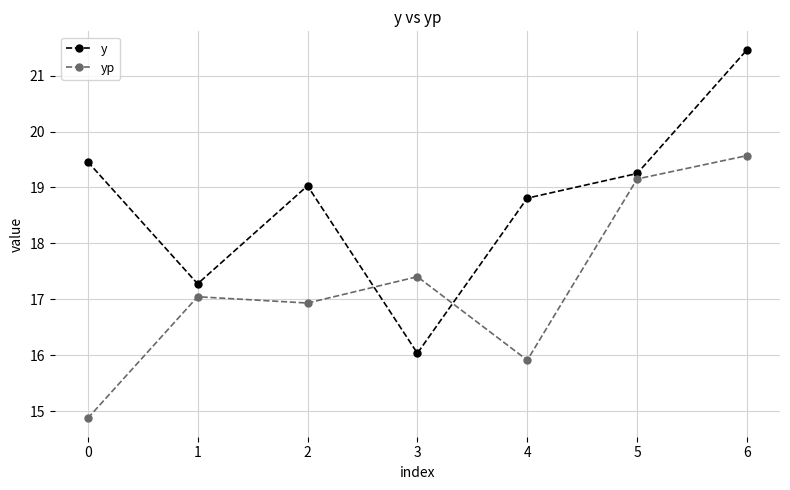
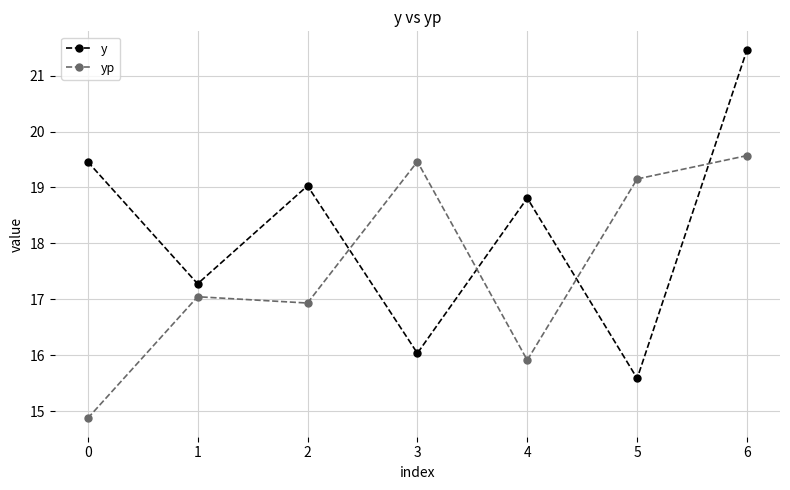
  {
    "y": {
      "0": 19.5,
      "1": 17.3,
      "2": 19.0,
      "3": 16.0,
      "4": 18.8,
-     "5": 19.3,
+     "5": 15.6,
      "6": 21.5
    },
    "yp": {
      "0": 14.9,
      "1": 17.0,
      "2": 16.9,
-     "3": 17.4,
+     "3": 19.5,
      "4": 15.9,
      "5": 19.2,
      "6": 19.6
    }
  }
